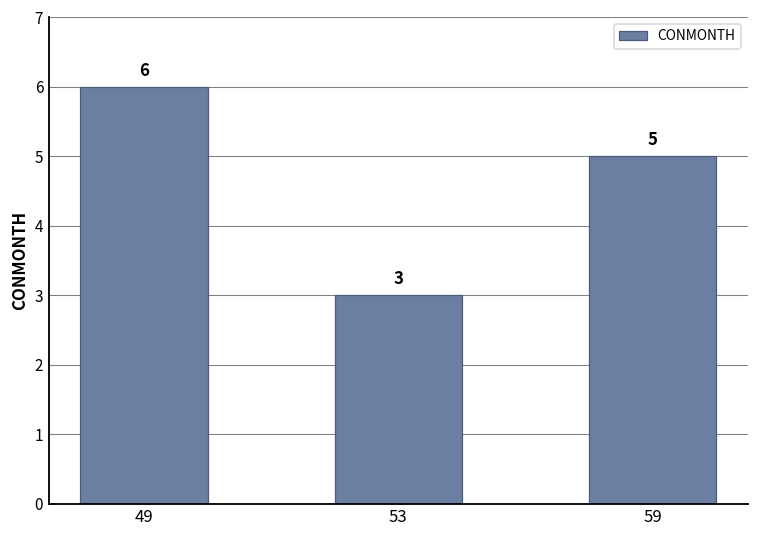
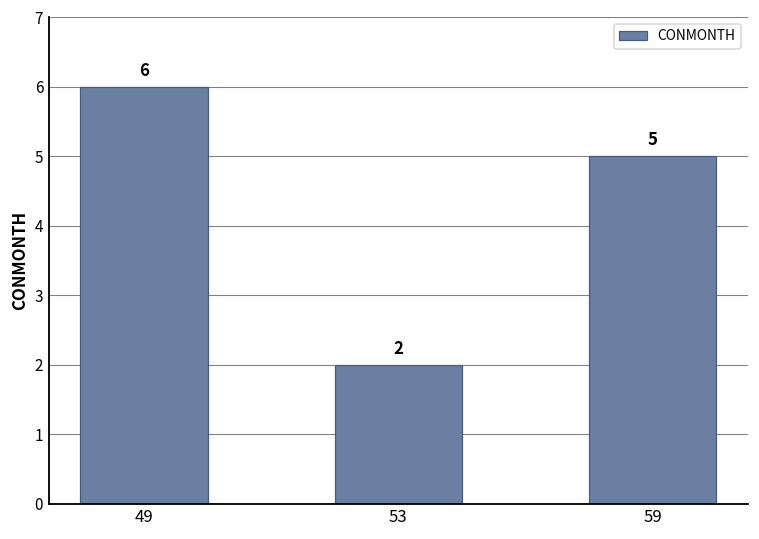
  {
    "49": 6,
-   "53": 3,
+   "53": 2,
    "59": 5
  }
